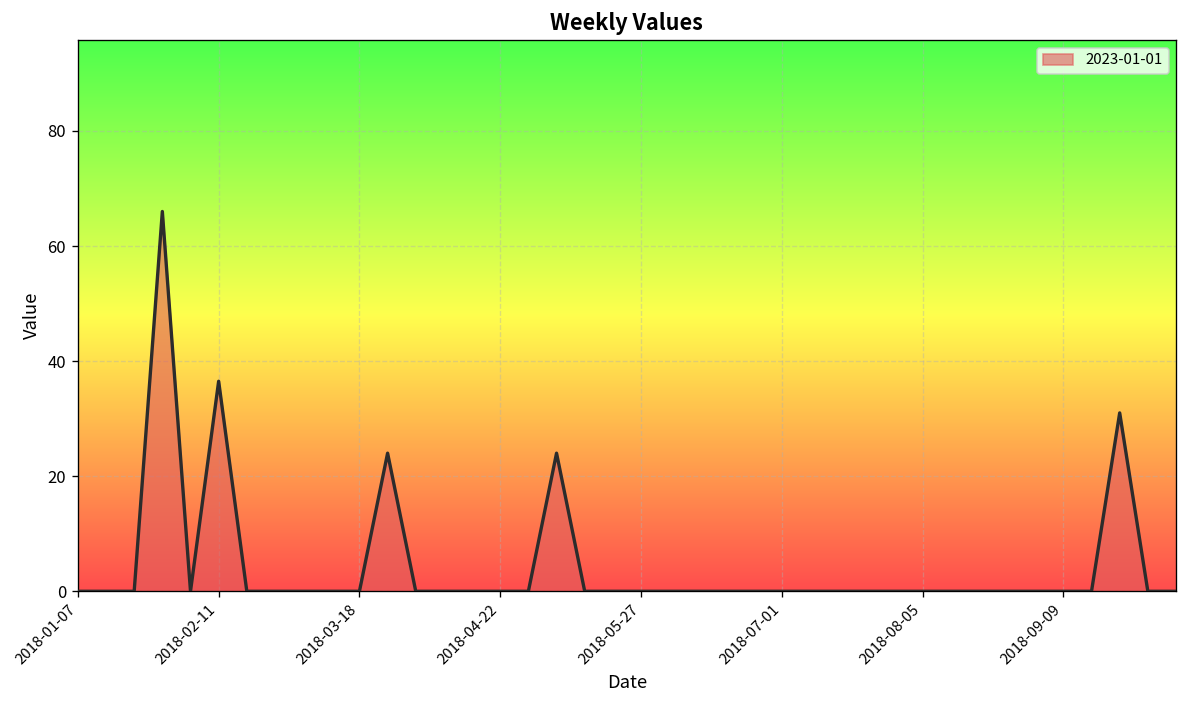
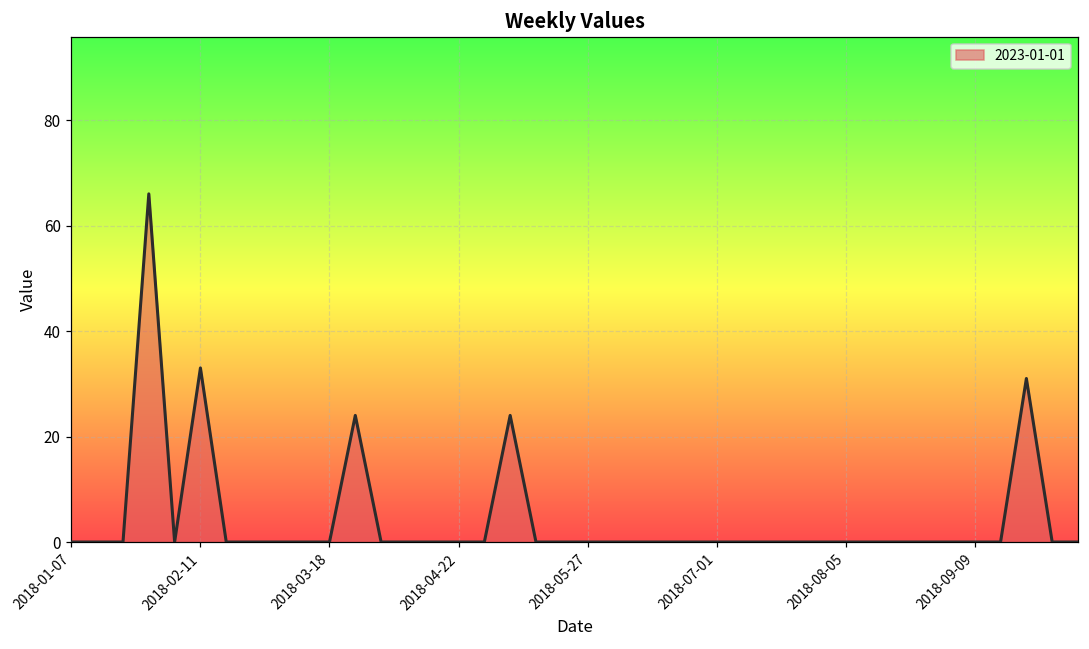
  {
    "2018-01-07": 0,
-   "2018-02-11": 37,
+   "2018-02-11": 33,
    "2018-03-18": 0,
    "2018-04-22": 0,
    "2018-05-27": 0,
    "2018-07-01": 0,
    "2018-08-05": 0,
    "2018-09-09": 0
  }
